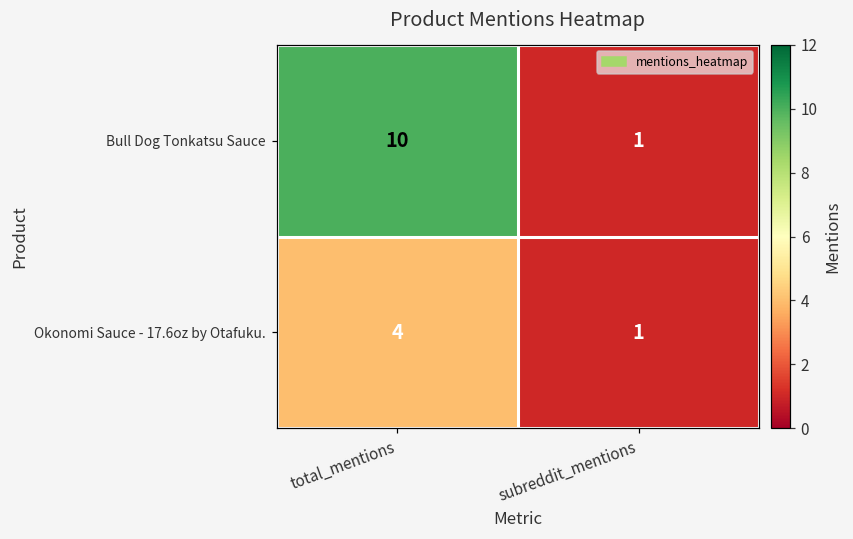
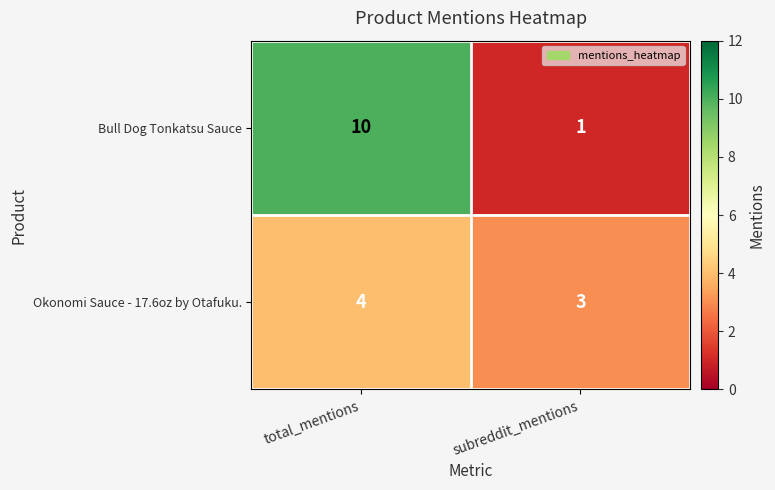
  {
    "Bull Dog Tonkatsu Sauce": {
      "total_mentions": 10,
      "subreddit_mentions": 1
    },
    "Okonomi Sauce - 17.6oz by Otafuku.": {
      "total_mentions": 4,
-     "subreddit_mentions": 1
+     "subreddit_mentions": 3
    }
  }
